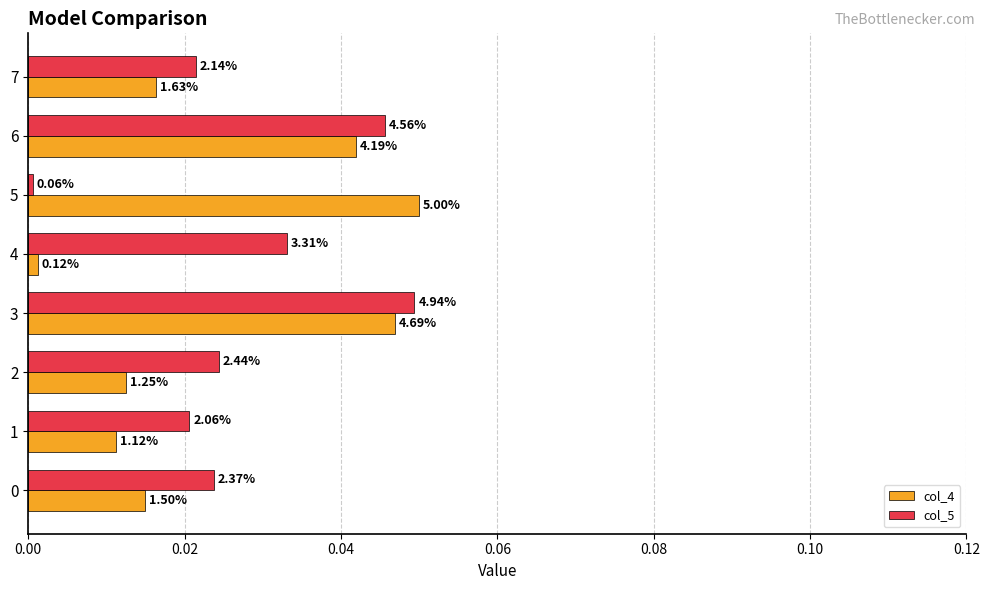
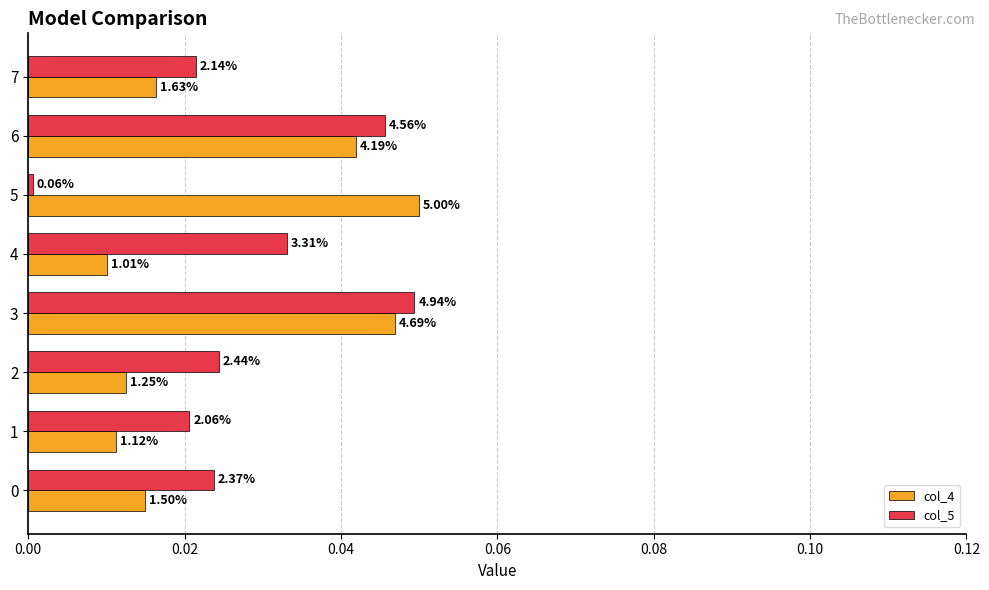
  {
    "col_4": {
      "7": "1.63%",
      "6": "4.19%",
      "5": "5.00%",
-     "4": "0.12%",
+     "4": "1.01%",
      "3": "4.69%",
      "2": "1.25%",
      "1": "1.12%",
      "0": "1.50%"
    },
    "col_5": {
      "7": "2.14%",
      "6": "4.56%",
      "5": "0.06%",
      "4": "3.31%",
      "3": "4.94%",
      "2": "2.44%",
      "1": "2.06%",
      "0": "2.37%"
    }
  }
